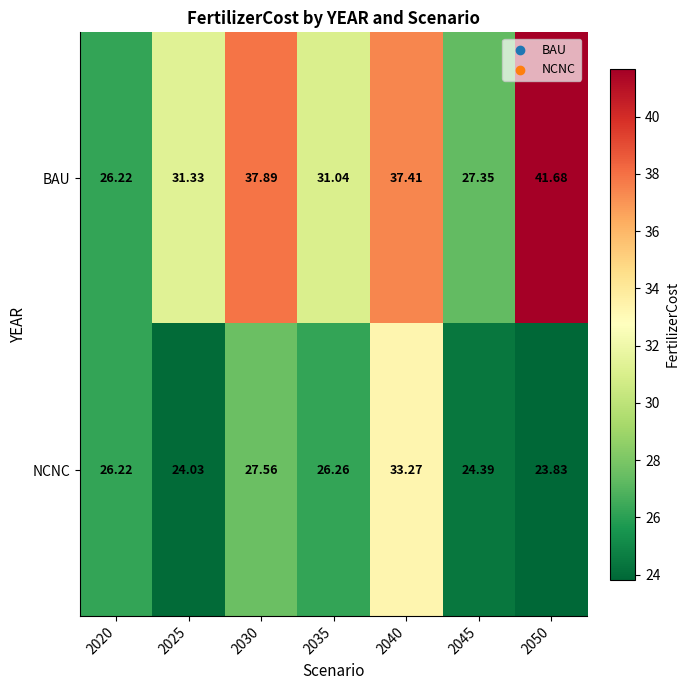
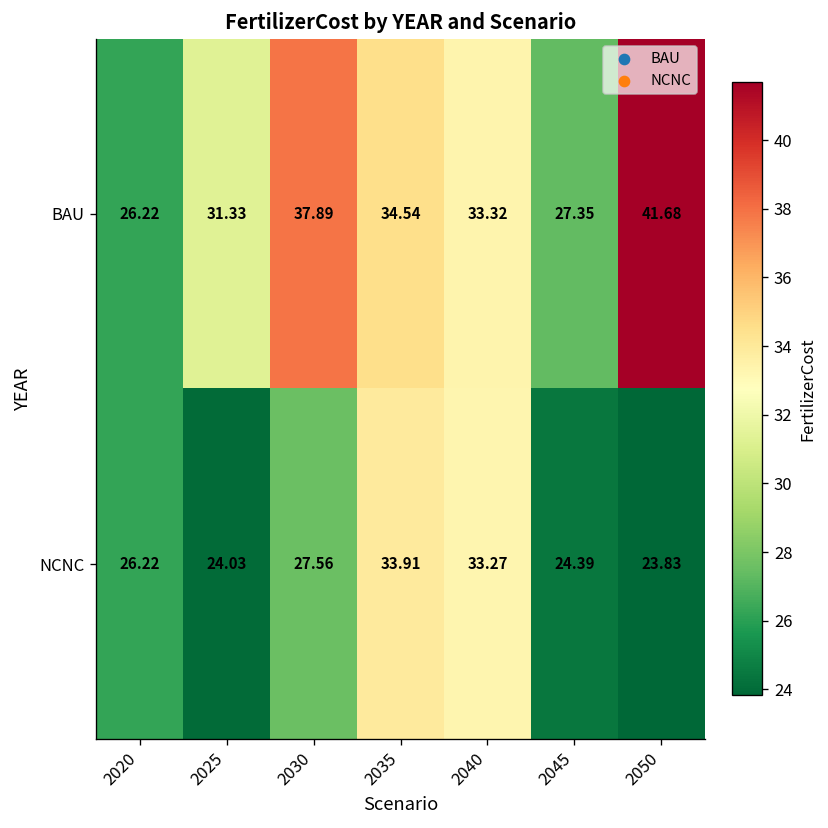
  {
    "BAU": {
      "2020": 26.22,
      "2025": 31.33,
      "2030": 37.89,
-     "2035": 31.04,
-     "2040": 37.41,
+     "2035": 34.54,
+     "2040": 33.32,
      "2045": 27.35,
      "2050": 41.68
    },
    "NCNC": {
      "2020": 26.22,
      "2025": 24.03,
      "2030": 27.56,
-     "2035": 26.26,
+     "2035": 33.91,
      "2040": 33.27,
      "2045": 24.39,
      "2050": 23.83
    }
  }
